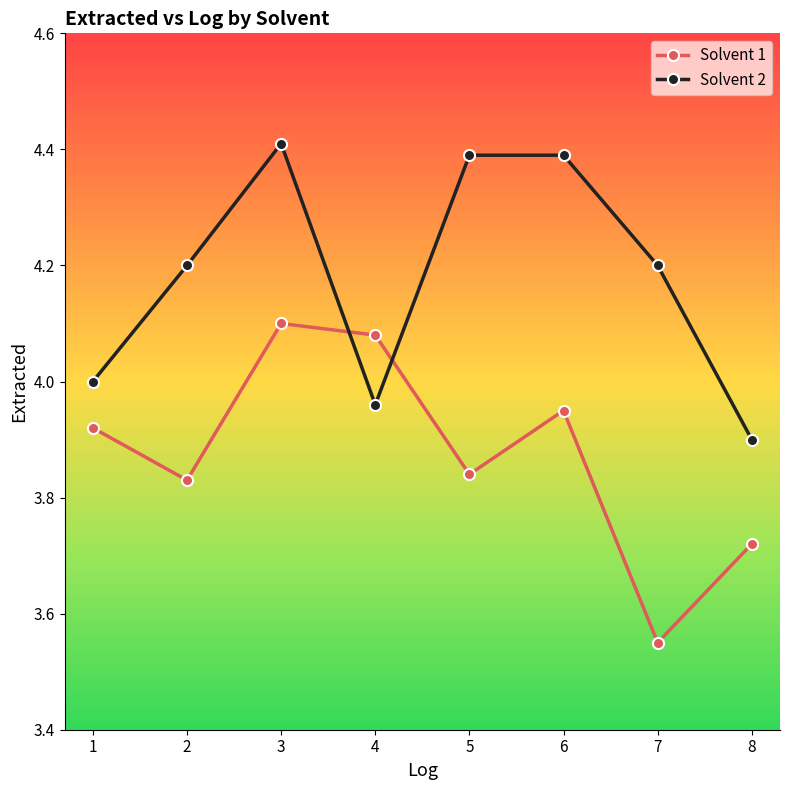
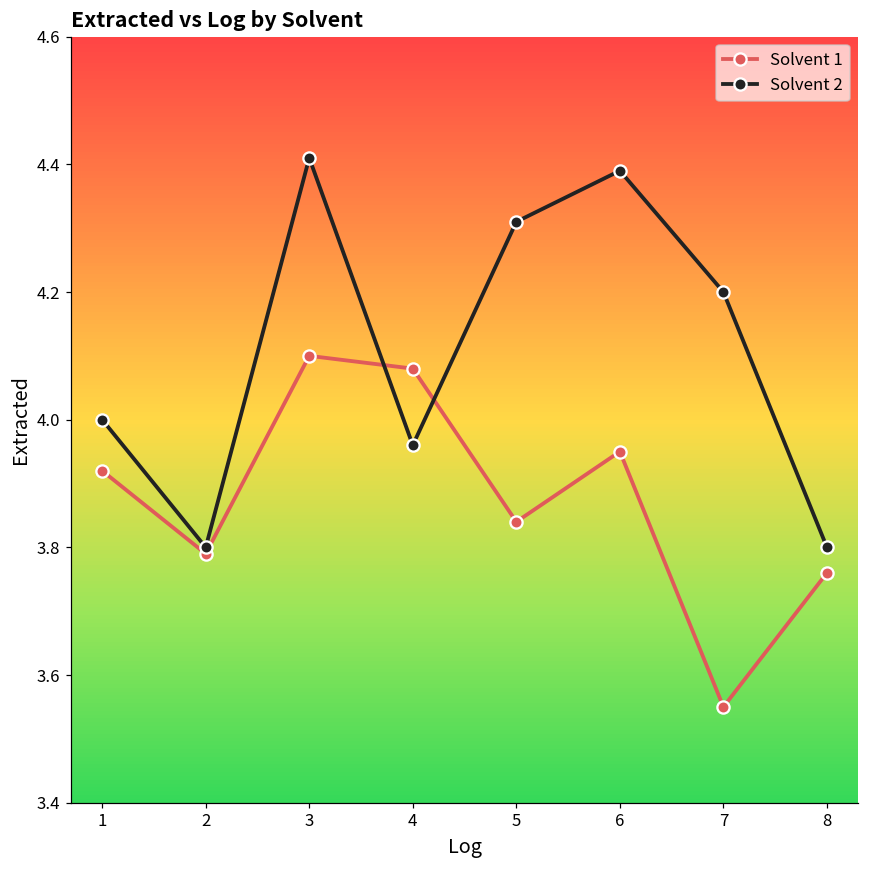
  {
    "Solvent 1": {
      "1": 3.92,
-     "2": 3.83,
+     "2": 3.79,
      "3": 4.10,
      "4": 4.08,
      "5": 3.84,
      "6": 3.95,
      "7": 3.55,
-     "8": 3.72
+     "8": 3.76
    },
    "Solvent 2": {
      "1": 4.00,
-     "2": 4.2,
+     "2": 3.8,
      "3": 4.41,
      "4": 3.96,
-     "5": 4.39,
+     "5": 4.31,
      "6": 4.39,
      "7": 4.20,
-     "8": 3.9
+     "8": 3.8
    }
  }
